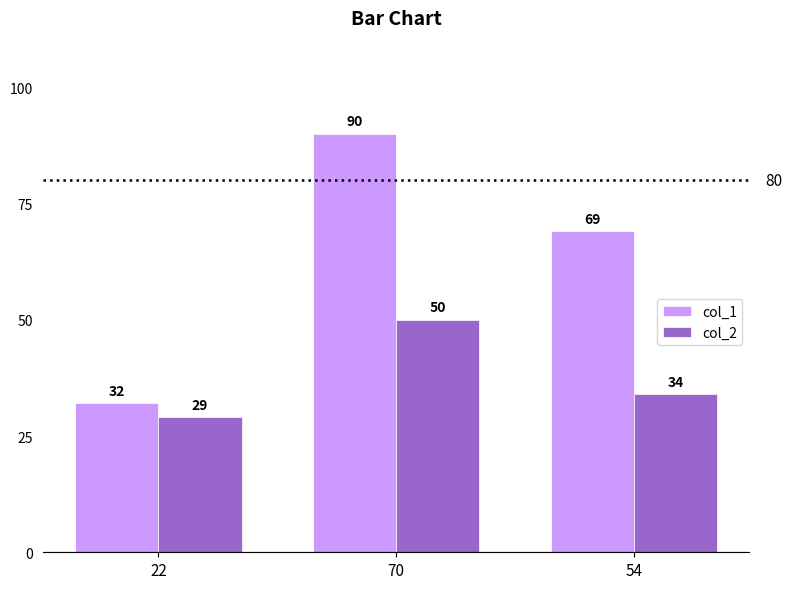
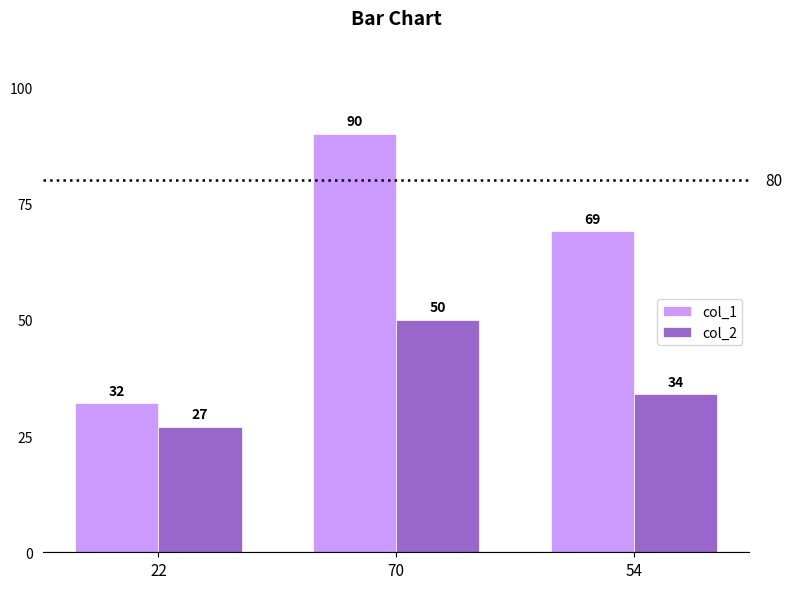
  {
    "col_1": {
      "22": 32,
      "70": 90,
      "54": 69
    },
    "col_2": {
-     "22": 29,
+     "22": 27,
      "70": 50,
      "54": 34
    }
  }
